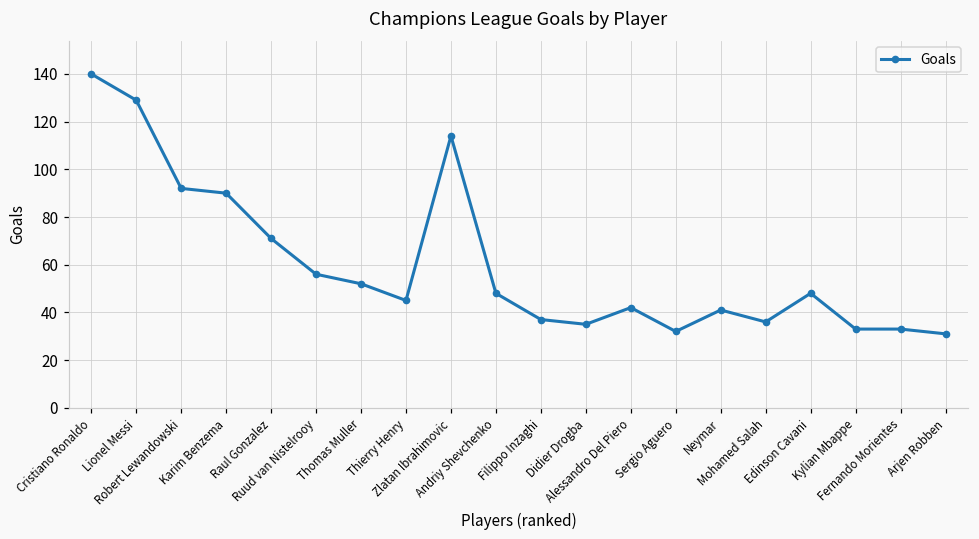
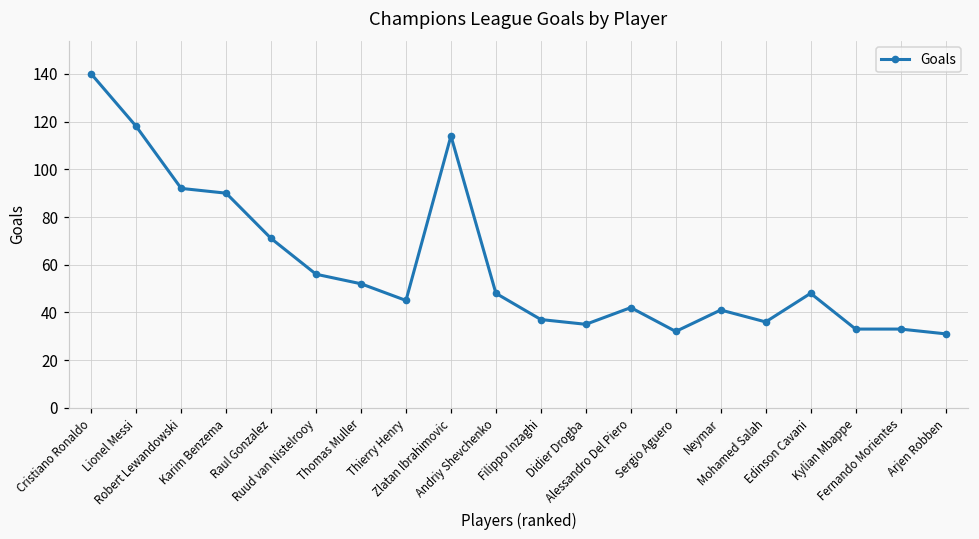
  {
    "Cristiano Ronaldo": 140,
-   "Lionel Messi": 129,
+   "Lionel Messi": 118,
    "Robert Lewandowski": 92,
    "Karim Benzema": 90,
    "Raul Gonzalez": 71,
    "Ruud van Nistelrooy": 56,
    "Thomas Muller": 52,
    "Thierry Henry": 45,
    "Zlatan Ibrahimovic": 114,
    "Andriy Shevchenko": 48,
    "Filippo Inzaghi": 37,
    "Didier Drogba": 35,
    "Alessandro Del Piero": 42,
    "Sergio Aguero": 32,
    "Neymar": 41,
    "Mohamed Salah": 36,
    "Edinson Cavani": 48,
    "Kylian Mbappe": 33,
    "Fernando Morientes": 33,
    "Arjen Robben": 31
  }
